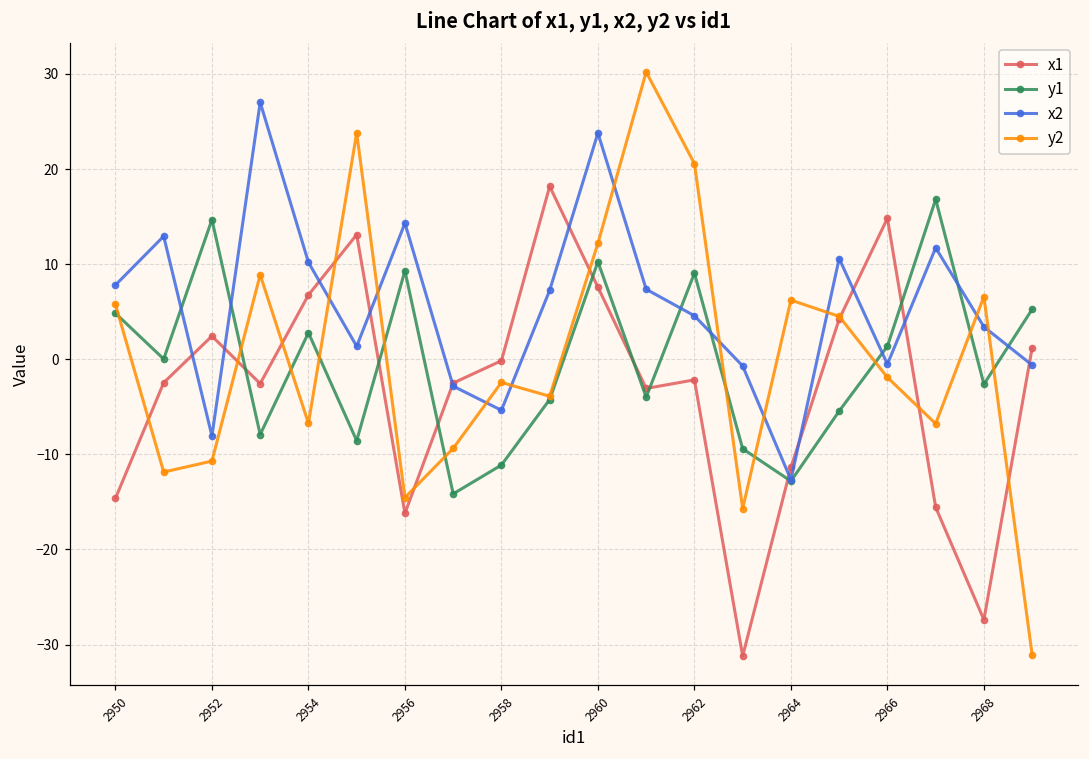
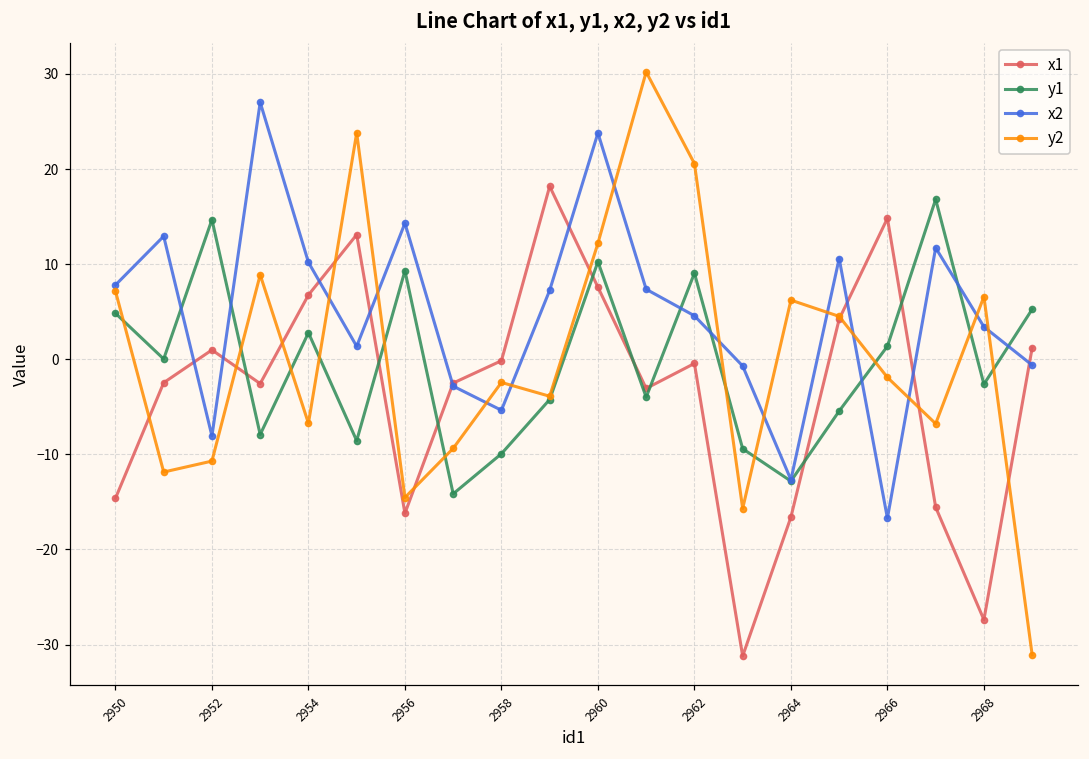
  {
    "x1": {
      "2950": -15,
-     "2952": 2,
+     "2952": 1,
      "2954": 7,
      "2956": -16,
      "2958": 0,
      "2960": 8,
-     "2962": -2,
-     "2964": -11,
+     "2962": 0,
+     "2964": -17,
      "2966": 15,
      "2968": -27
    },
    "y1": {
      "2950": 5,
      "2952": 15,
      "2954": 3,
      "2956": 9,
-     "2958": -11,
+     "2958": -10,
      "2960": 10,
      "2962": 9,
      "2966": 1,
      "2968": -3
    },
    "x2": {
      "2950": 8,
      "2952": -8,
      "2954": 10,
      "2956": 14,
      "2958": -5,
      "2960": 24,
      "2962": 5,
-     "2966": -1,
+     "2966": -17,
      "2968": 3
    },
    "y2": {
-     "2950": 6,
+     "2950": 7,
      "2952": -11,
      "2954": -7,
      "2956": -15,
      "2958": -2,
      "2960": 12,
      "2962": 21,
      "2964": 6,
      "2966": -2,
      "2968": 7
    }
  }
